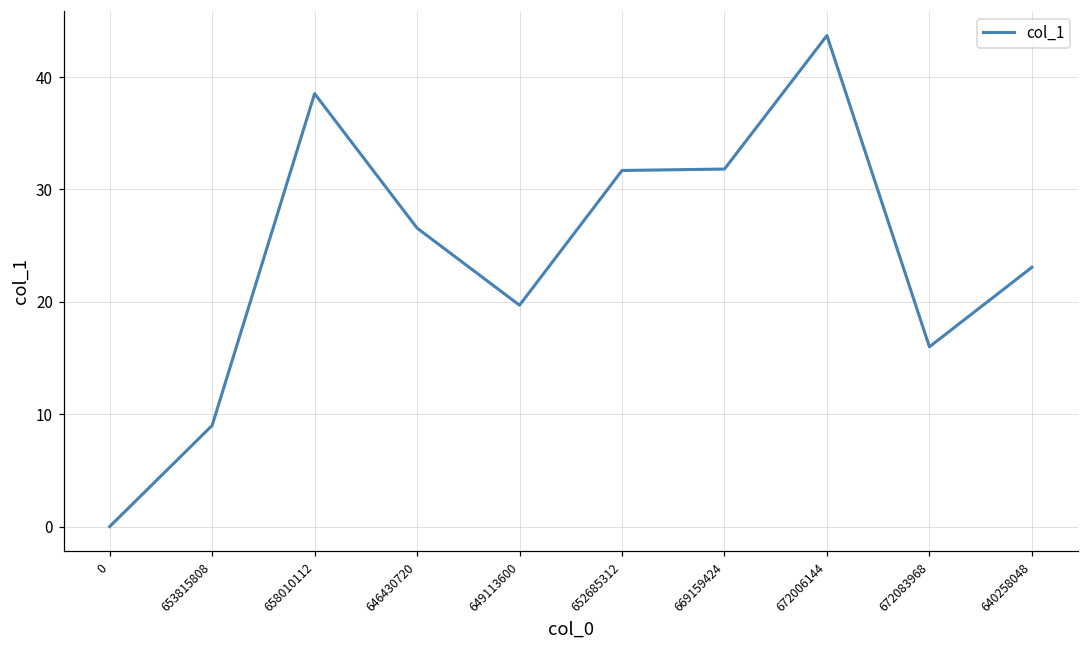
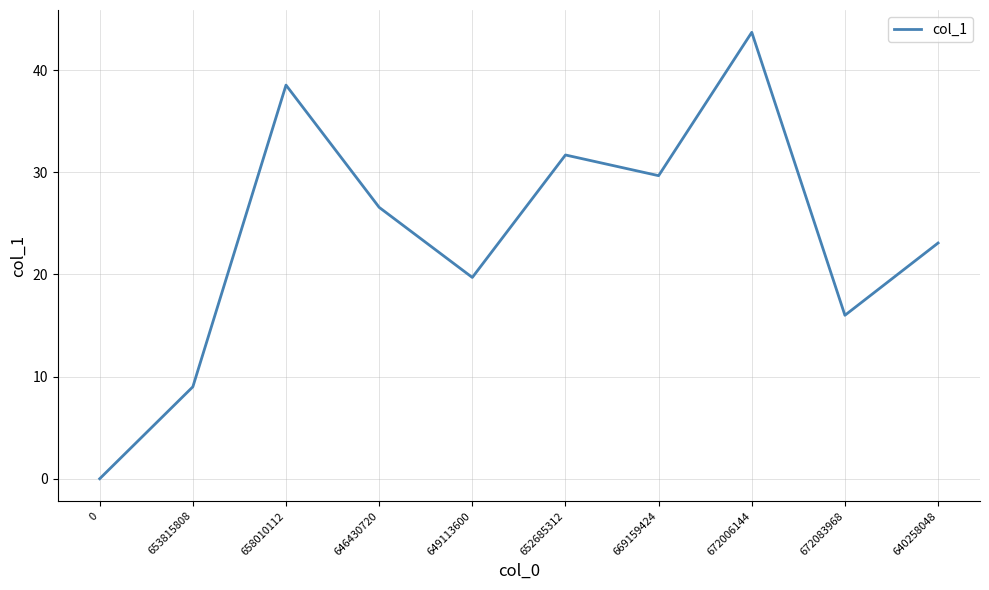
  {
    "0": 0.0,
    "653815808": 9.0,
    "658010112": 38.5,
    "646430720": 26.6,
    "649113600": 19.7,
    "652685312": 31.7,
-   "669159424": 31.8,
+   "669159424": 29.7,
    "672006144": 43.7,
    "672083968": 16.0,
    "640258048": 23.1
  }
